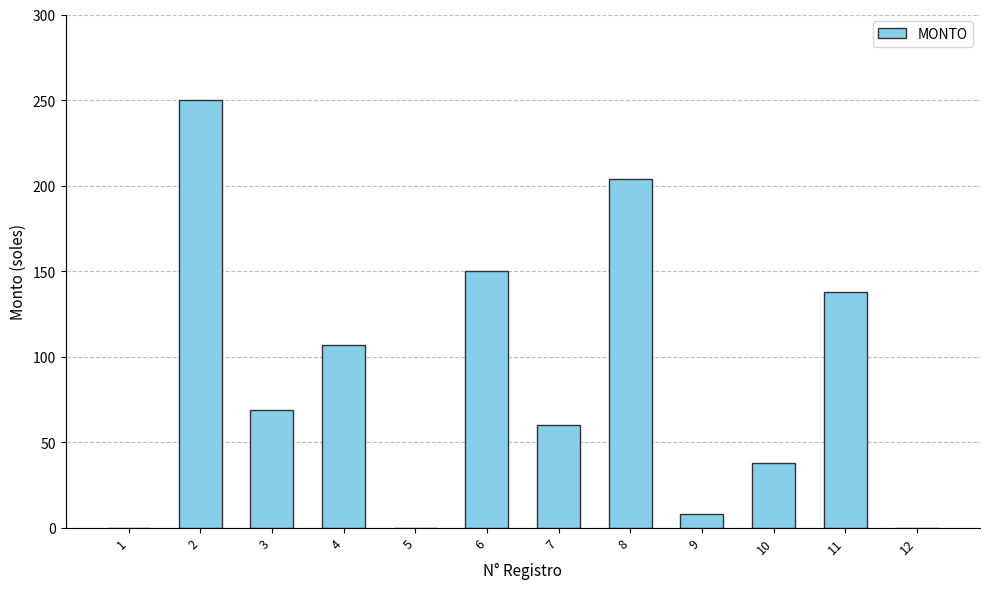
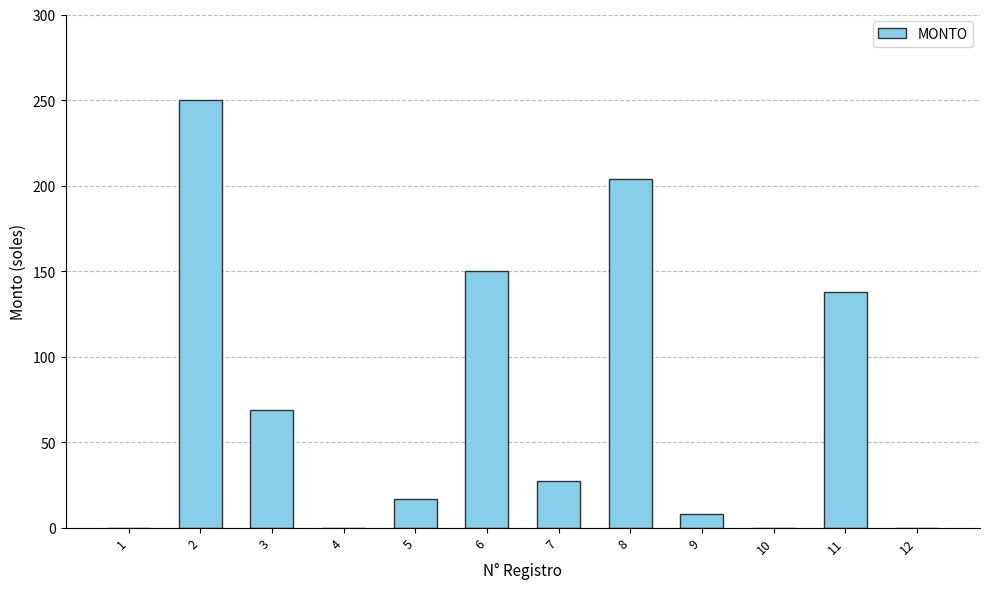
  {
    "1": 0,
    "2": 250,
    "3": 69,
-   "4": 107,
-   "5": 0,
+   "4": 0,
+   "5": 17,
    "6": 150,
-   "7": 60,
+   "7": 27,
    "8": 204,
    "9": 8,
-   "10": 38,
+   "10": 0,
    "11": 138,
    "12": 0
  }
